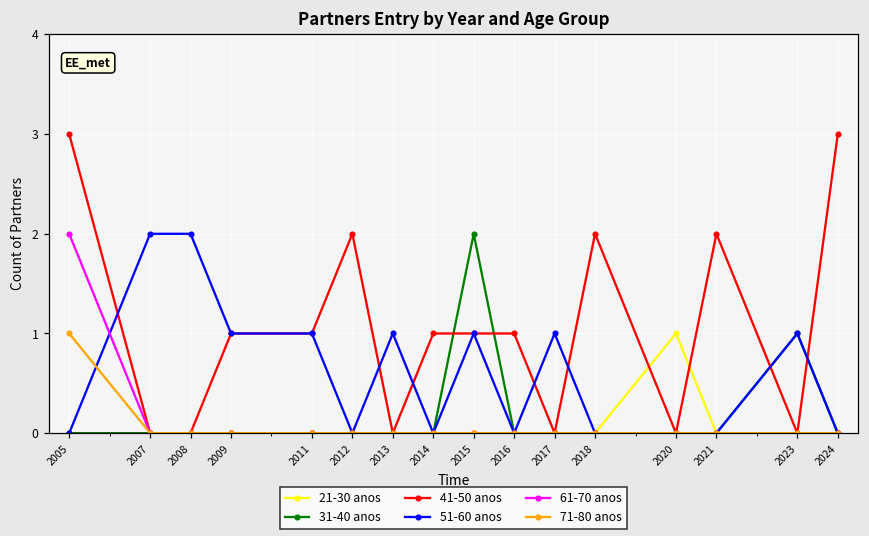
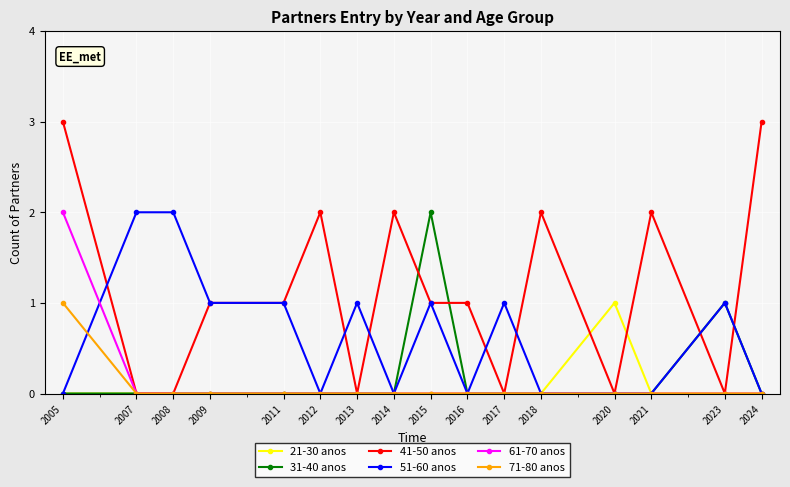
  {
    "21-30 anos": {
      "2020": 1
    },
    "31-40 anos": {
      "2015": 2
    },
    "41-50 anos": {
      "2005": 3,
      "2012": 2,
-     "2014": 1,
+     "2014": 2,
      "2016": 1,
      "2018": 2,
      "2021": 2,
      "2024": 3
    },
    "51-60 anos": {
      "2007": 2,
      "2008": 2,
      "2013": 1,
      "2017": 1
    },
    "61-70 anos": {
      "2005": 2
    },
    "71-80 anos": {
      "2005": 1
    }
  }
